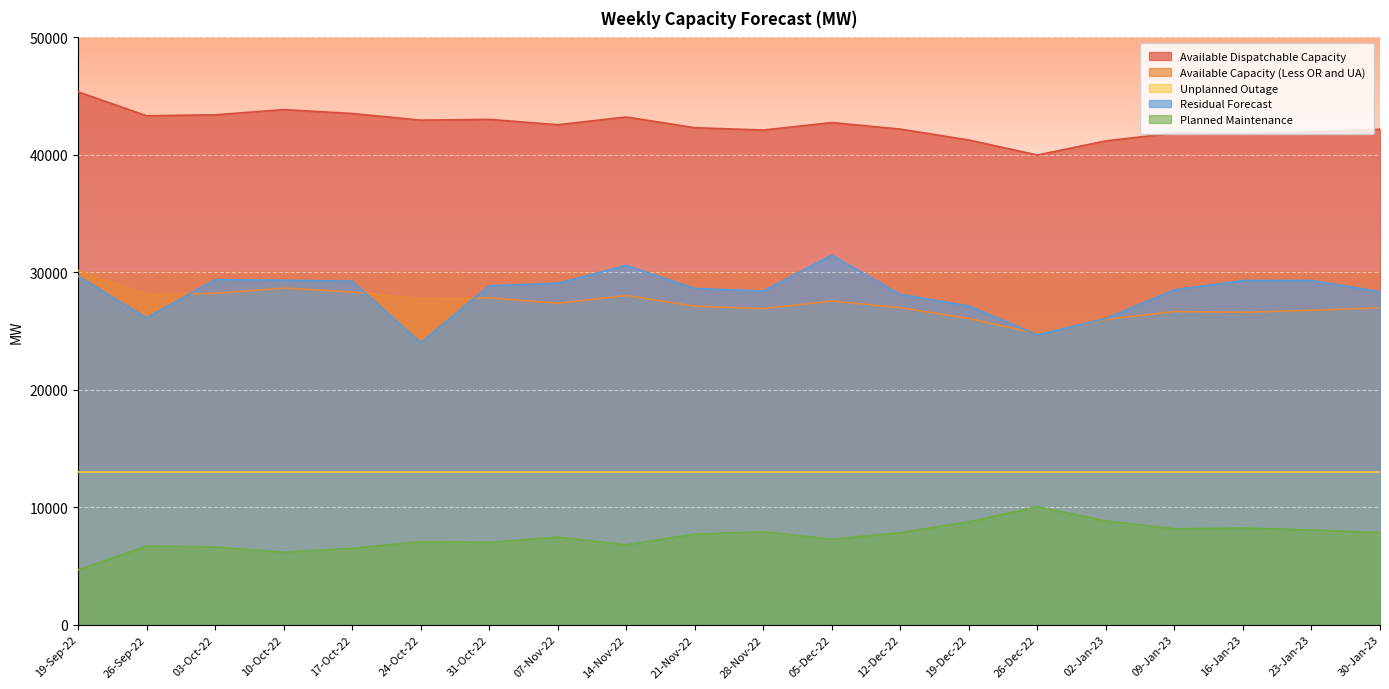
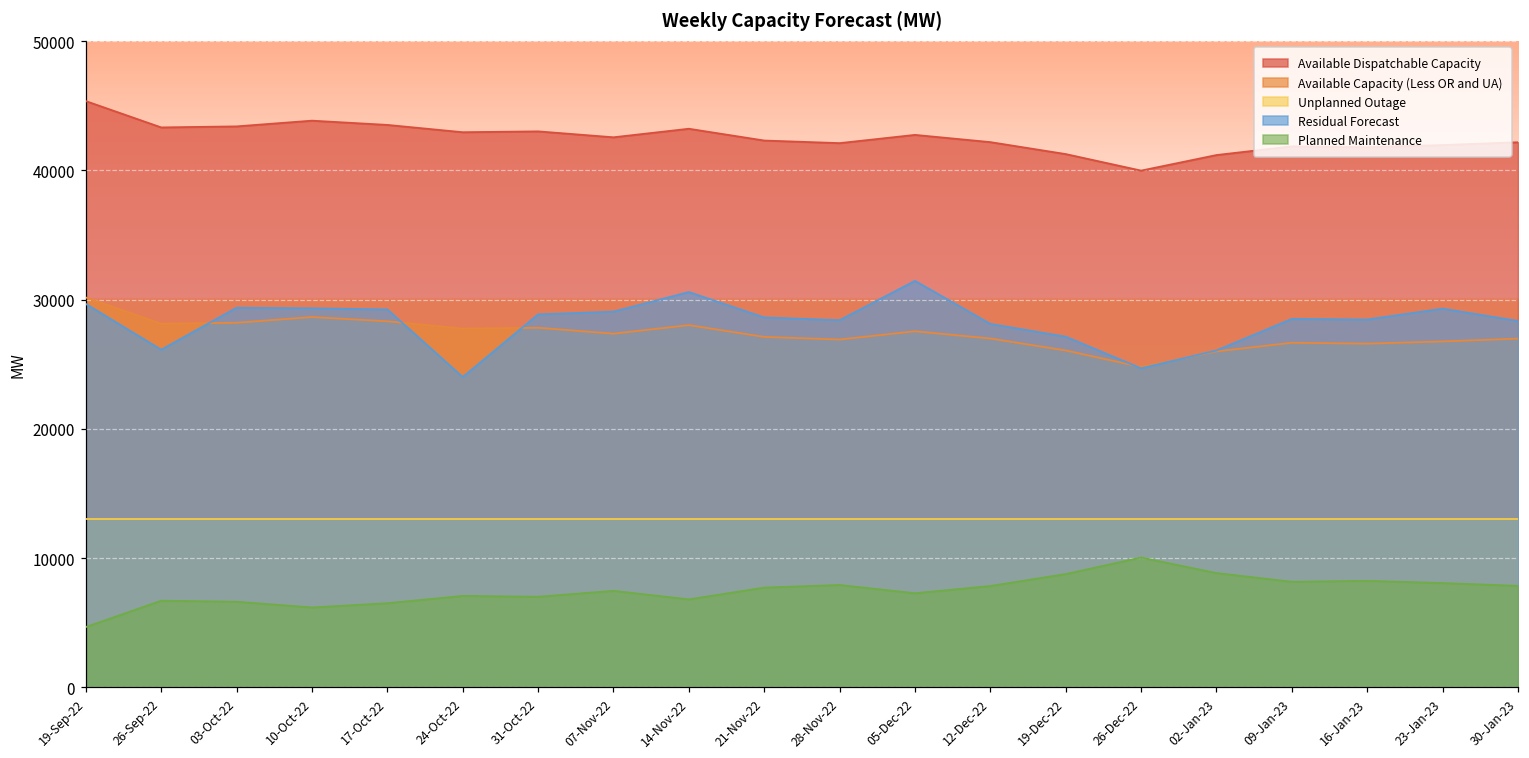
  {
    "Unplanned Outage": {
      "19-Sep-22": 13000,
      "26-Sep-22": 13000,
      "03-Oct-22": 13000,
      "10-Oct-22": 13000,
      "17-Oct-22": 13000,
      "24-Oct-22": 13000,
      "31-Oct-22": 13000,
      "07-Nov-22": 13000,
      "14-Nov-22": 13000,
      "21-Nov-22": 13000,
      "28-Nov-22": 13000,
      "05-Dec-22": 13000,
      "12-Dec-22": 13000,
      "19-Dec-22": 13000,
      "26-Dec-22": 13000,
      "02-Jan-23": 13000,
      "09-Jan-23": 13000,
      "16-Jan-23": 13000,
      "23-Jan-23": 13000,
      "30-Jan-23": 13000
    },
    "Residual Forecast": {
      "19-Sep-22": 29700,
      "26-Sep-22": 26100,
      "03-Oct-22": 29400,
      "10-Oct-22": 29300,
      "17-Oct-22": 29200,
      "24-Oct-22": 24000,
      "31-Oct-22": 28900,
      "07-Nov-22": 29100,
      "14-Nov-22": 30600,
      "21-Nov-22": 28600,
      "28-Nov-22": 28400,
      "05-Dec-22": 31500,
      "12-Dec-22": 28100,
      "19-Dec-22": 27100,
      "09-Jan-23": 28500,
-     "16-Jan-23": 29300,
+     "16-Jan-23": 28500,
      "23-Jan-23": 29300,
      "30-Jan-23": 28300
    },
    "Planned Maintenance": {
      "19-Sep-22": 4700,
      "26-Sep-22": 6700,
      "03-Oct-22": 6600,
      "10-Oct-22": 6200,
      "17-Oct-22": 6500,
      "24-Oct-22": 7100,
      "31-Oct-22": 7000,
      "07-Nov-22": 7500,
      "14-Nov-22": 6800,
      "21-Nov-22": 7700,
      "28-Nov-22": 7900,
      "05-Dec-22": 7300,
      "12-Dec-22": 7800,
      "19-Dec-22": 8800,
      "26-Dec-22": 10000,
      "02-Jan-23": 8800,
      "09-Jan-23": 8200,
      "16-Jan-23": 8200,
      "23-Jan-23": 8100,
      "30-Jan-23": 7800
    }
  }
